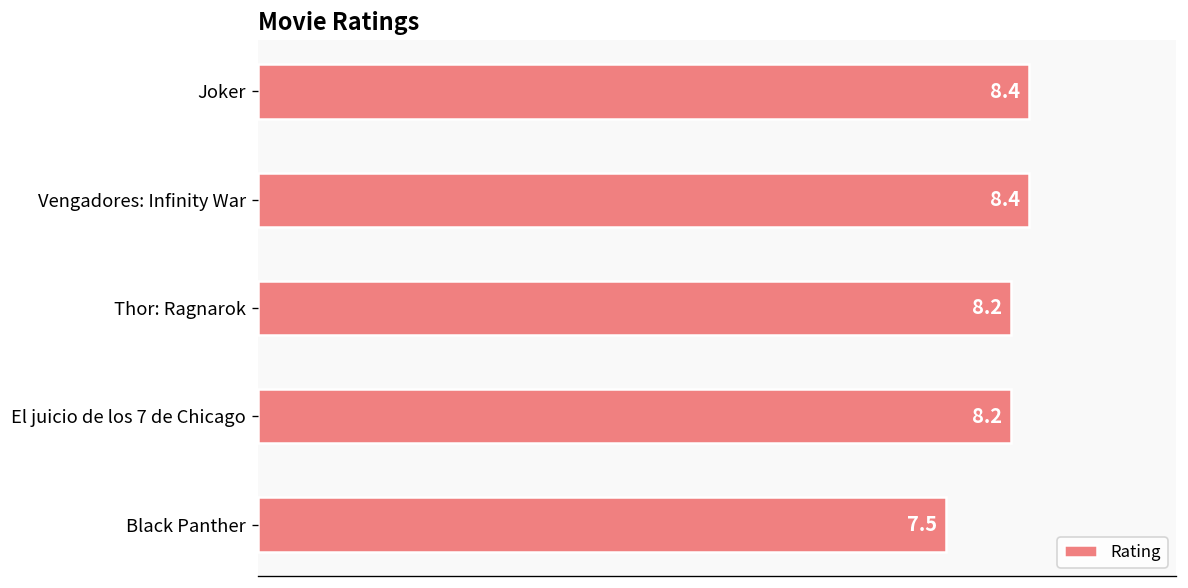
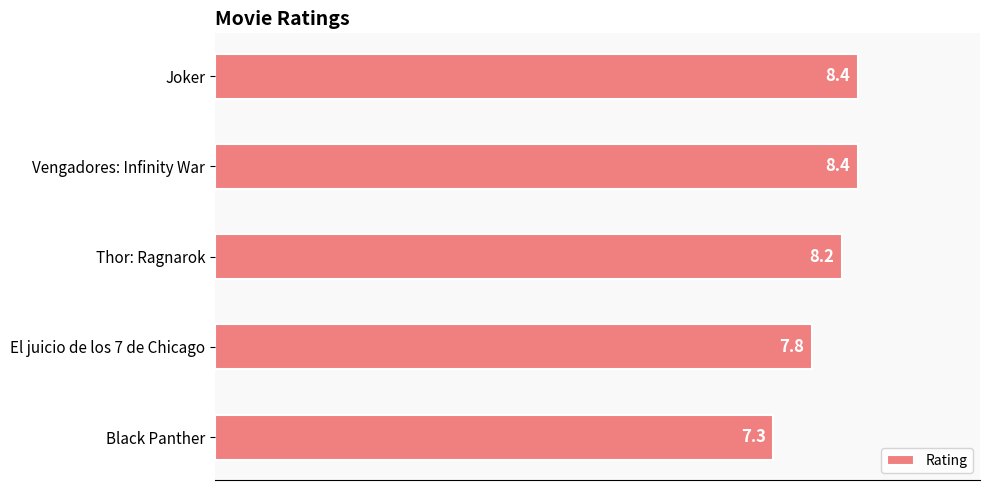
  {
    "Joker": 8.4,
    "Vengadores: Infinity War": 8.4,
    "Thor: Ragnarok": 8.2,
-   "El juicio de los 7 de Chicago": 8.2,
-   "Black Panther": 7.5
+   "El juicio de los 7 de Chicago": 7.8,
+   "Black Panther": 7.3
  }
